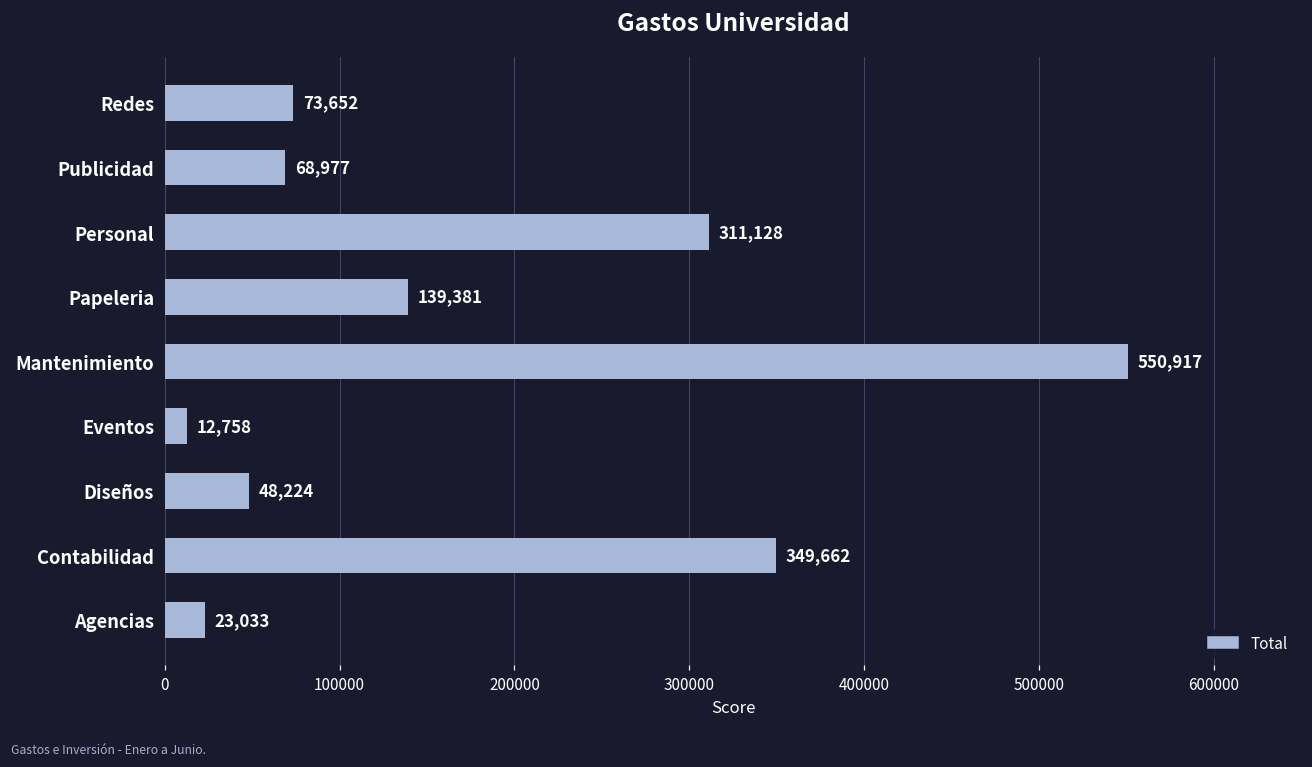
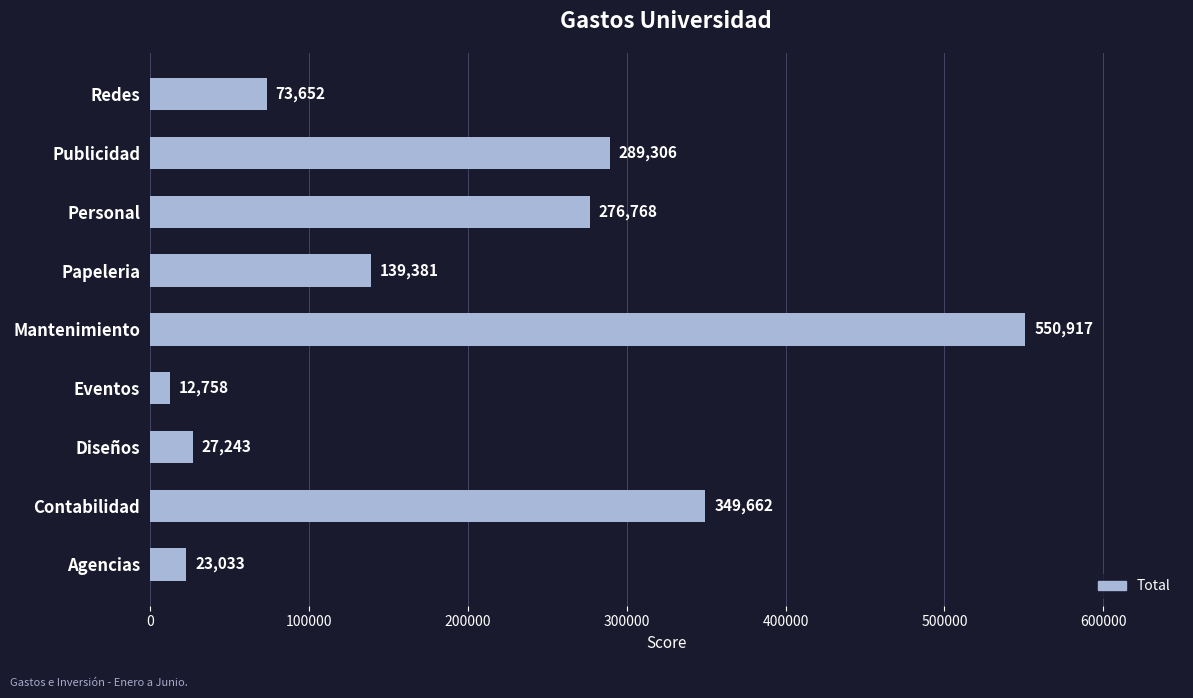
  {
    "Redes": "73,652",
-   "Publicidad": "68,977",
-   "Personal": "311,128",
+   "Publicidad": "289,306",
+   "Personal": "276,768",
    "Papeleria": "139,381",
    "Mantenimiento": "550,917",
    "Eventos": "12,758",
-   "Diseños": "48,224",
+   "Diseños": "27,243",
    "Contabilidad": "349,662",
    "Agencias": "23,033"
  }
